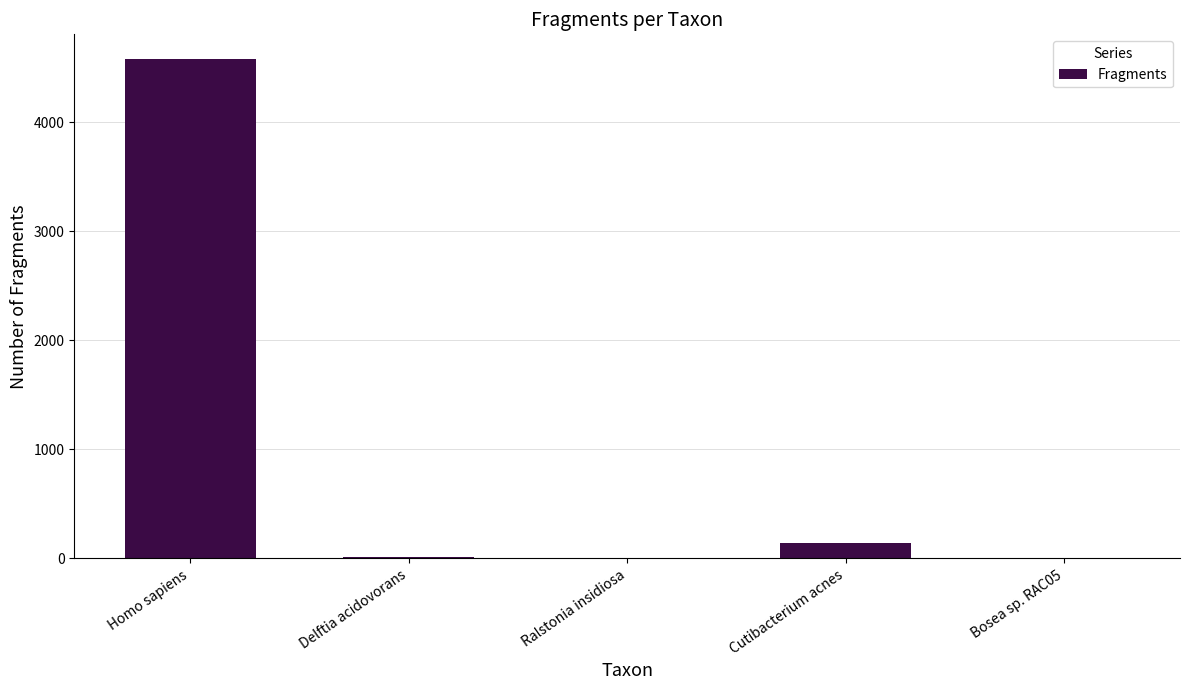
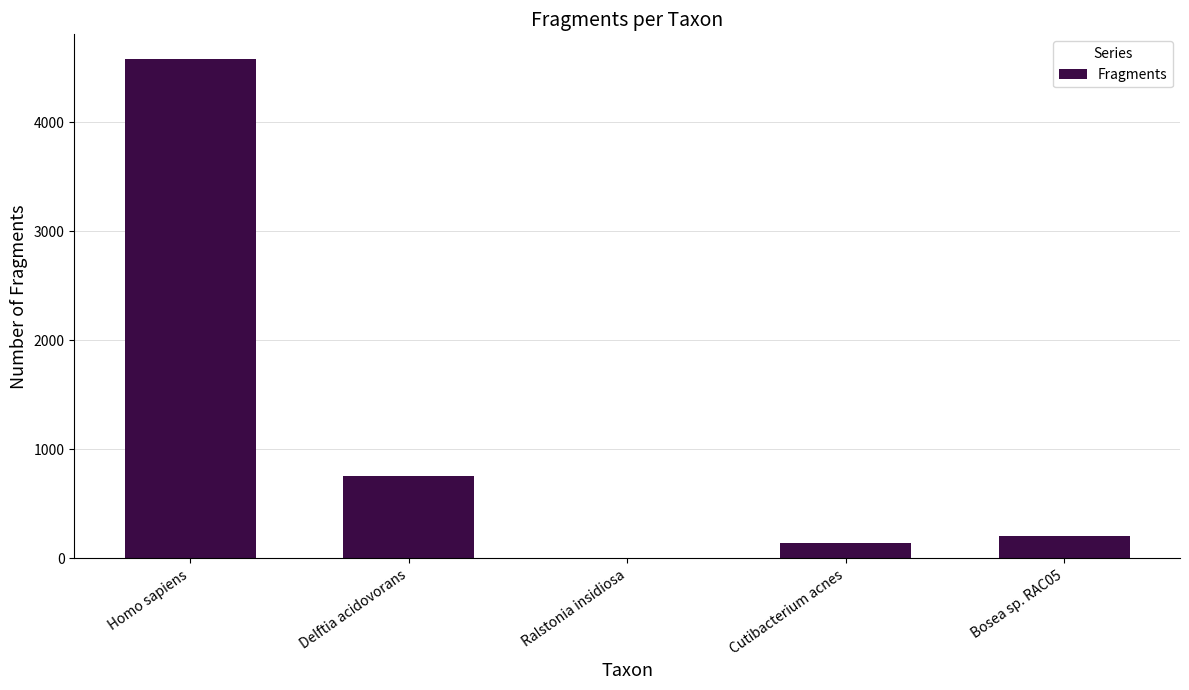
  {
    "Homo sapiens": 4580,
-   "Delftia acidovorans": 10,
+   "Delftia acidovorans": 760,
    "Cutibacterium acnes": 140,
-   "Bosea sp. RAC05": 0
+   "Bosea sp. RAC05": 210
  }
